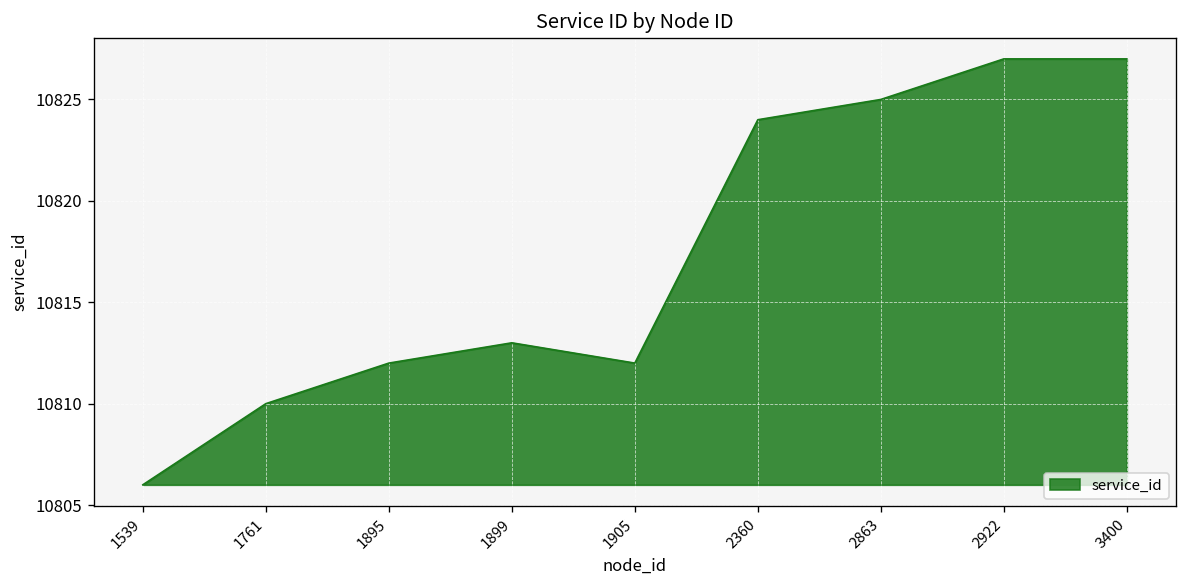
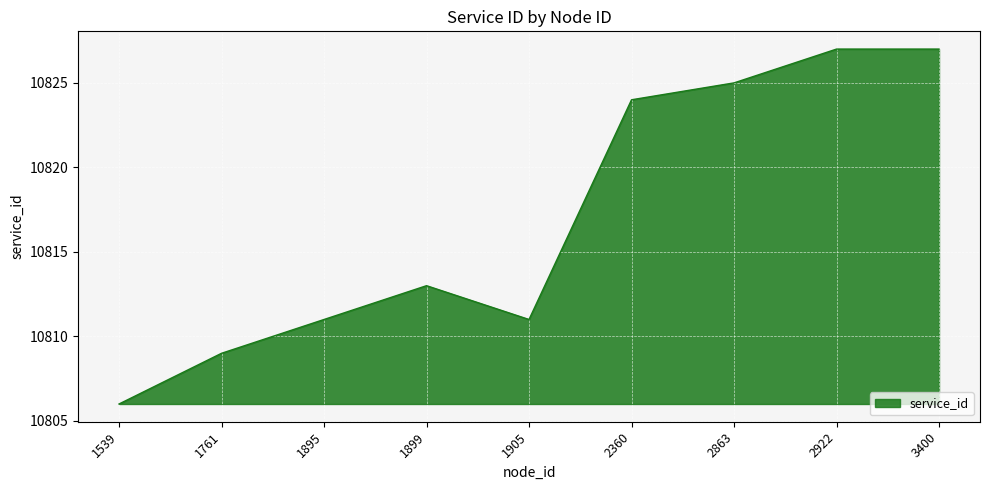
  {
    "1539": 10806,
-   "1761": 10810,
-   "1895": 10812,
+   "1761": 10809,
+   "1895": 10811,
    "1899": 10813,
-   "1905": 10812,
+   "1905": 10811,
    "2360": 10824,
    "2863": 10825,
    "2922": 10827,
    "3400": 10827
  }
